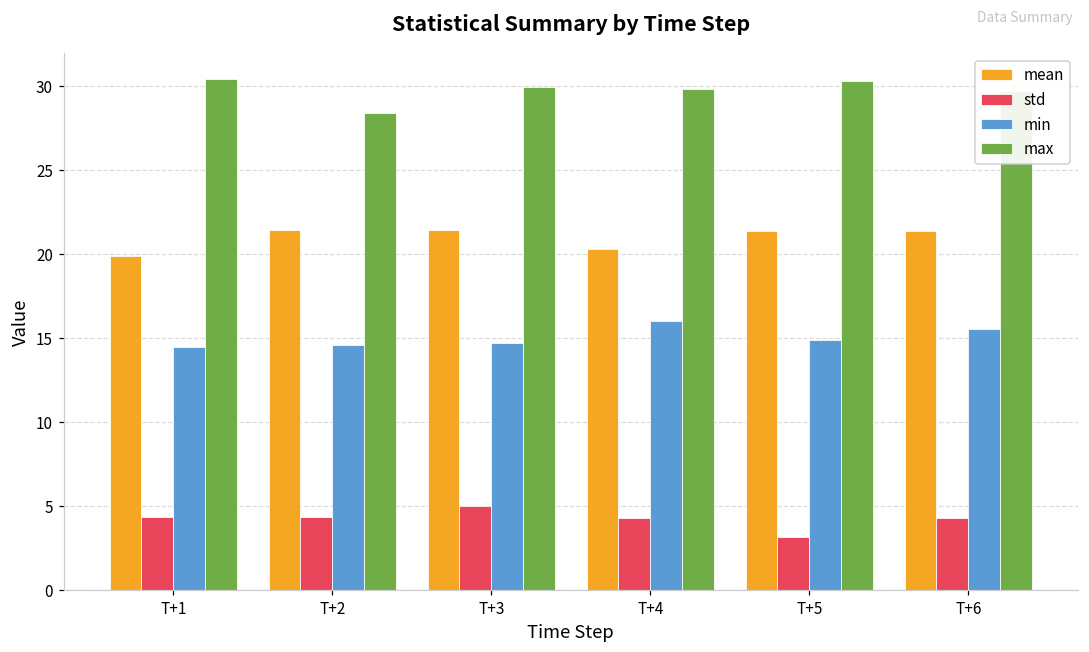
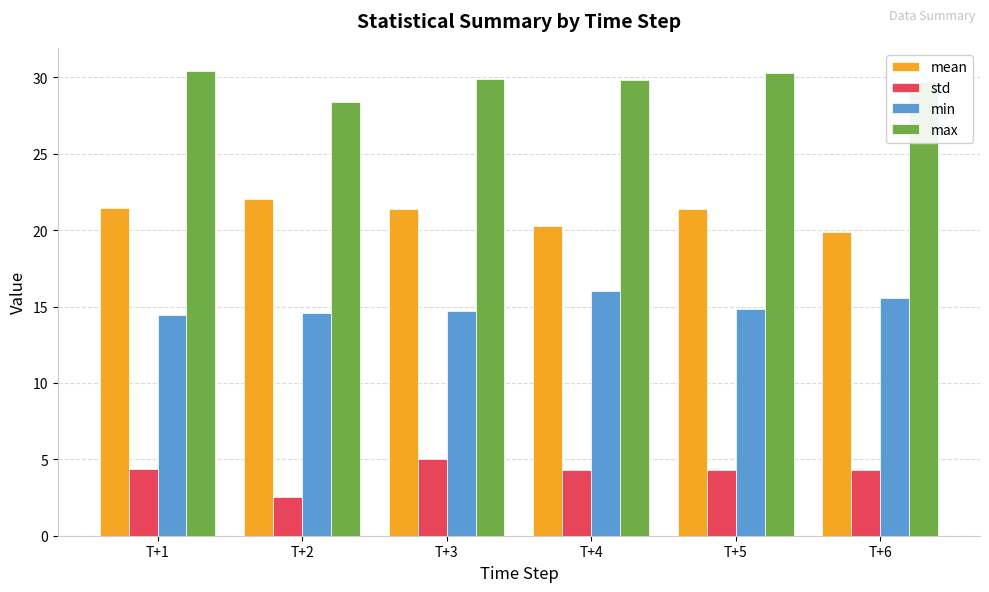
  {
    "mean": {
-     "T+1": 19.8,
-     "T+2": 21.4,
+     "T+1": 21.4,
+     "T+2": 22.1,
      "T+3": 21.4,
      "T+4": 20.3,
      "T+5": 21.4,
-     "T+6": 21.4
+     "T+6": 19.9
    },
    "std": {
      "T+1": 4.3,
-     "T+2": 4.3,
+     "T+2": 2.6,
      "T+3": 5.0,
      "T+4": 4.3,
-     "T+5": 3.1,
+     "T+5": 4.3,
      "T+6": 4.3
    },
    "min": {
      "T+1": 14.4,
      "T+2": 14.6,
      "T+3": 14.7,
      "T+4": 16.0,
      "T+5": 14.9,
      "T+6": 15.5
    },
    "max": {
      "T+1": 30.4,
      "T+2": 28.4,
      "T+3": 29.9,
      "T+4": 29.8,
      "T+5": 30.3
    }
  }
